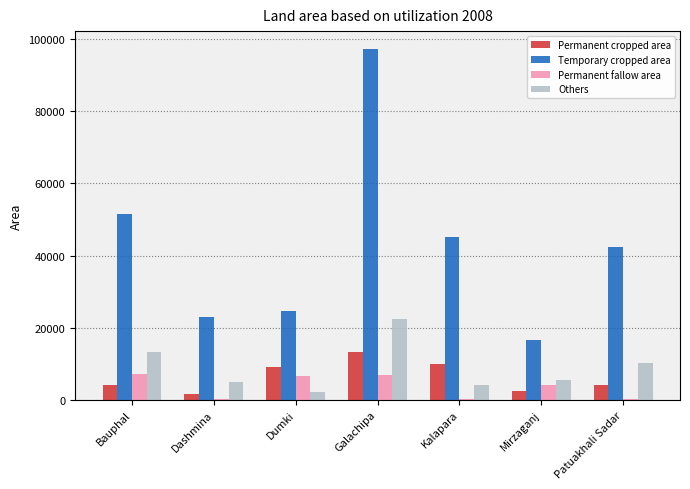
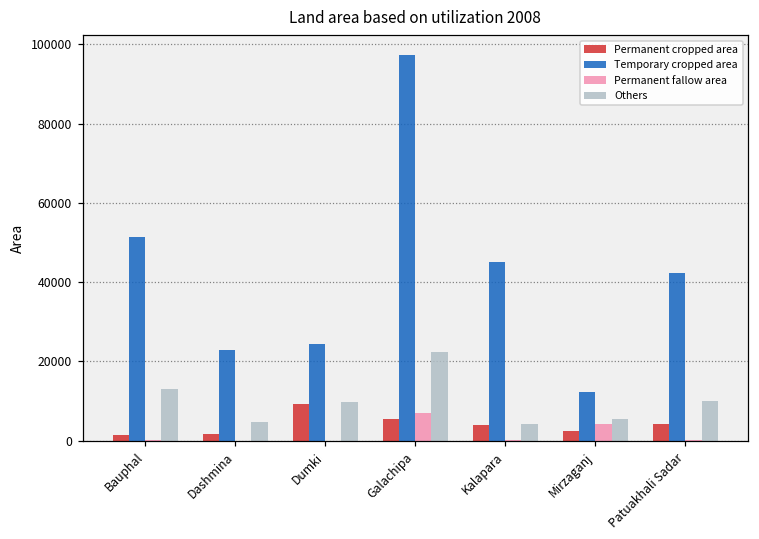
  {
    "Permanent cropped area": {
-     "Bauphal": 4000,
+     "Bauphal": 1000,
      "Dashmina": 2000,
      "Dumki": 9000,
-     "Galachipa": 13000,
-     "Kalapara": 10000,
+     "Galachipa": 5000,
+     "Kalapara": 4000,
      "Mirzaganj": 2000,
      "Patuakhali Sadar": 4000
    },
    "Temporary cropped area": {
      "Bauphal": 51000,
      "Dashmina": 23000,
      "Dumki": 24000,
      "Galachipa": 97000,
      "Kalapara": 45000,
-     "Mirzaganj": 17000,
+     "Mirzaganj": 12000,
      "Patuakhali Sadar": 42000
    },
    "Permanent fallow area": {
-     "Bauphal": 7000,
-     "Dumki": 7000,
+     "Bauphal": 0,
+     "Dumki": 0,
      "Galachipa": 7000,
      "Mirzaganj": 4000
    },
    "Others": {
      "Bauphal": 13000,
      "Dashmina": 5000,
-     "Dumki": 2000,
+     "Dumki": 10000,
      "Galachipa": 22000,
      "Kalapara": 4000,
      "Mirzaganj": 5000,
      "Patuakhali Sadar": 10000
    }
  }
